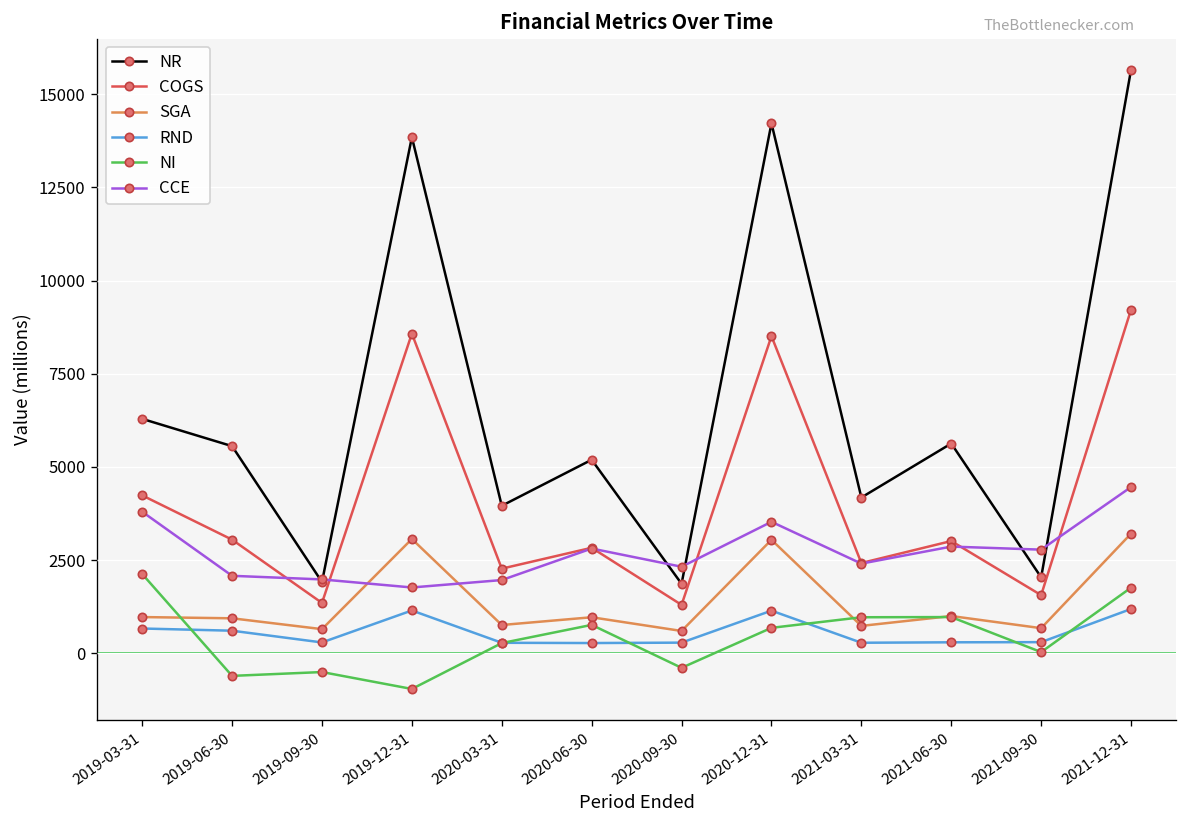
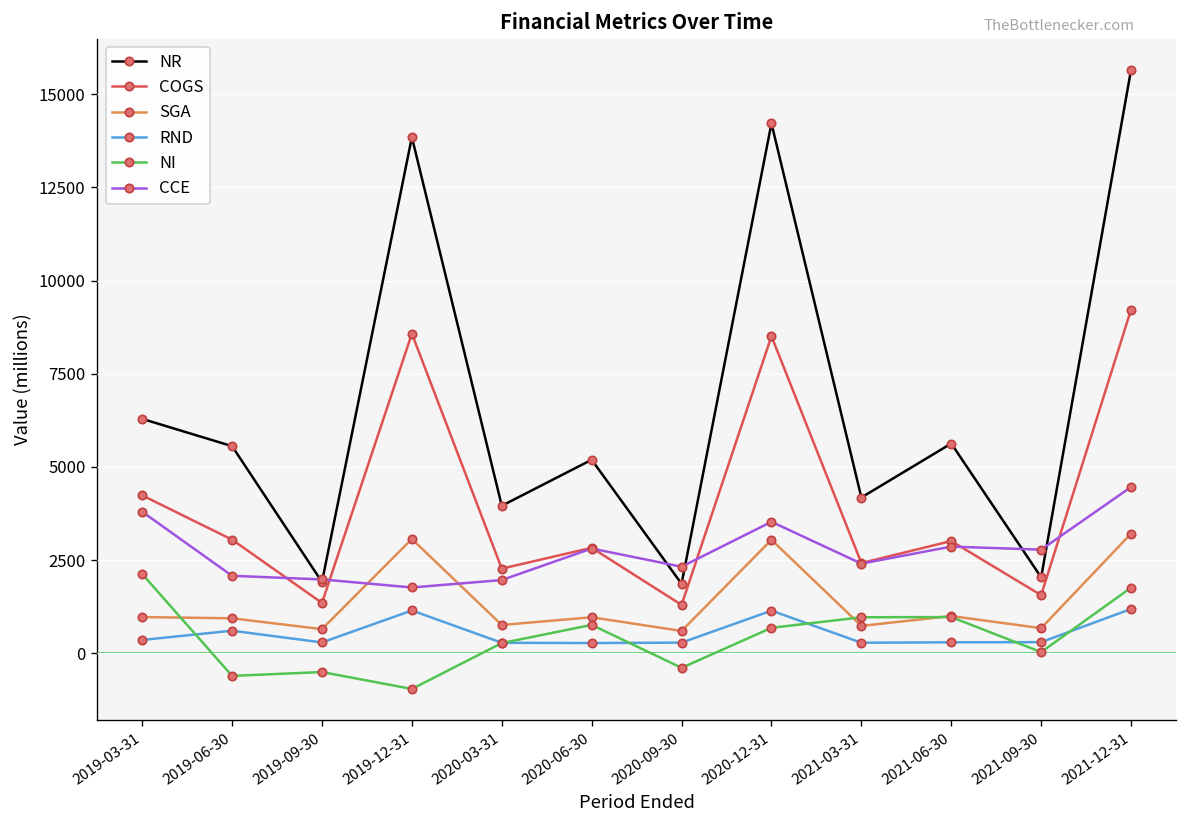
  {
    "NR": {
      "2019-03-31": 6300,
      "2019-06-30": 5600,
      "2019-12-31": 13800,
      "2020-03-31": 4000,
      "2020-06-30": 5200,
      "2020-09-30": 1900,
      "2020-12-31": 14200,
      "2021-03-31": 4200,
      "2021-06-30": 5600,
      "2021-09-30": 2000,
      "2021-12-31": 15700
    },
    "RND": {
-     "2019-03-31": 700,
+     "2019-03-31": 400,
      "2019-06-30": 600,
      "2019-09-30": 300,
      "2019-12-31": 1100,
      "2020-06-30": 300,
      "2020-09-30": 300,
      "2020-12-31": 1100,
      "2021-03-31": 300,
      "2021-06-30": 300,
      "2021-09-30": 300,
      "2021-12-31": 1200
    },
    "NI": {
      "2019-03-31": 2100,
      "2019-06-30": -600,
      "2019-09-30": -500,
      "2019-12-31": -1000,
      "2020-06-30": 800,
      "2020-09-30": -400,
      "2020-12-31": 700,
      "2021-03-31": 1000,
      "2021-09-30": 0,
      "2021-12-31": 1800
    },
    "CCE": {
      "2019-03-31": 3800,
      "2019-06-30": 2100,
      "2019-12-31": 1800,
      "2020-03-31": 2000,
      "2020-09-30": 2300,
      "2020-12-31": 3500,
      "2021-06-30": 2900,
      "2021-09-30": 2800,
      "2021-12-31": 4500
    }
  }
